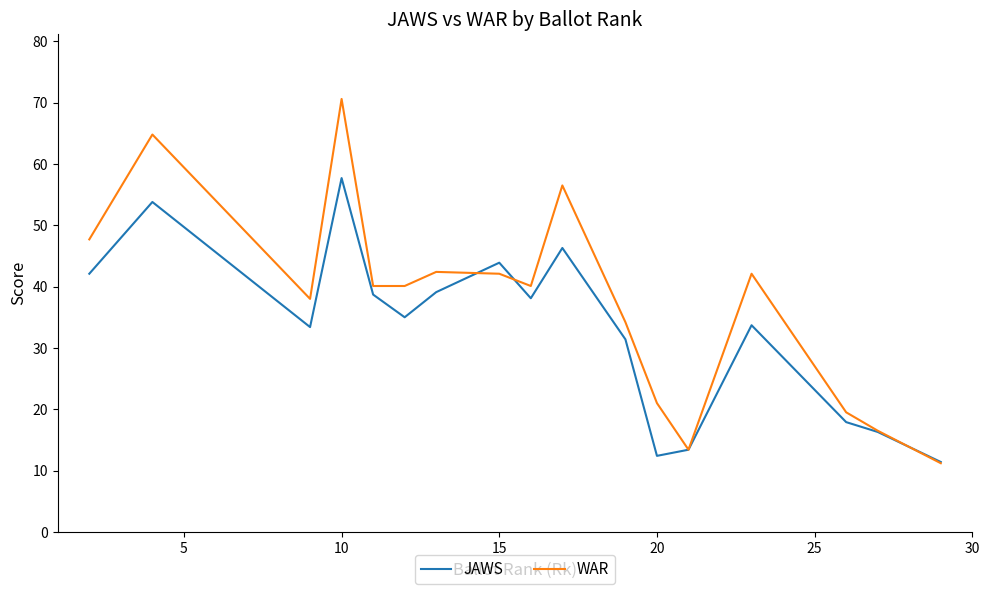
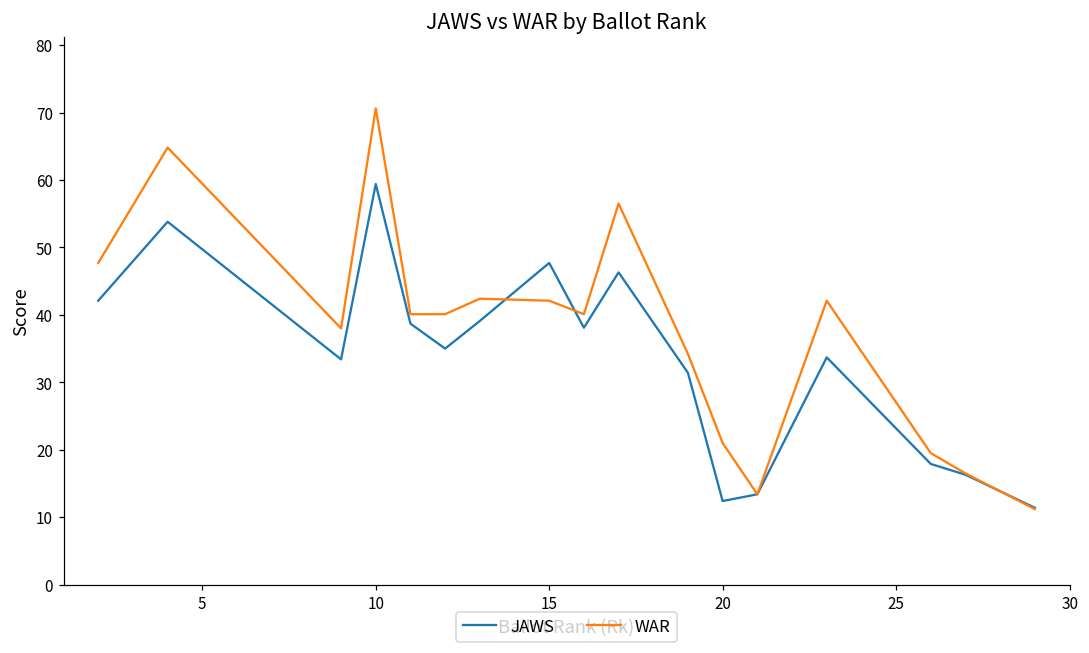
  {
    "JAWS": {
-     "10": 58,
-     "15": 44,
+     "10": 59,
+     "15": 48,
      "20": 12
    },
    "WAR": {
      "10": 71,
      "15": 42,
      "20": 21
    }
  }
